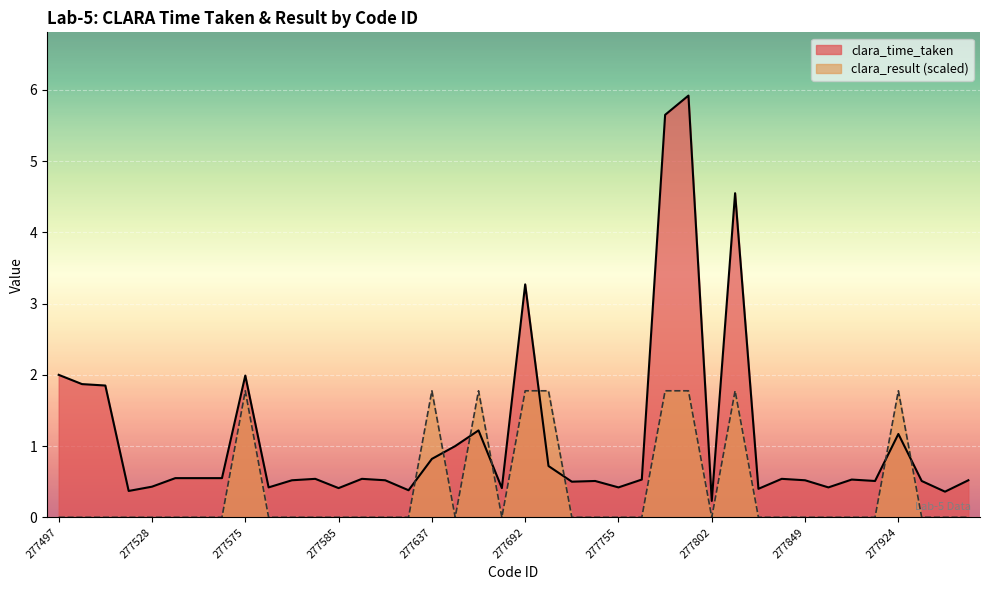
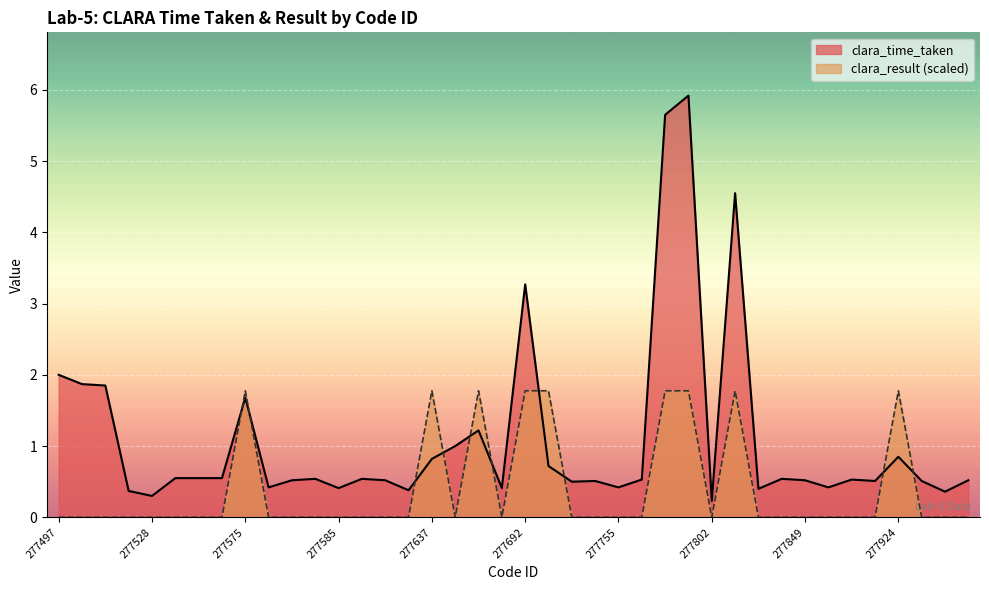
  {
    "clara_time_taken": {
      "277497": 2.0,
-     "277528": 0.4,
-     "277575": 2.0,
+     "277528": 0.3,
+     "277575": 1.7,
      "277585": 0.4,
      "277637": 0.8,
      "277692": 3.3,
      "277755": 0.4,
      "277802": 0.2,
      "277849": 0.5,
-     "277924": 1.2
+     "277924": 0.9
    },
    "clara_result (scaled)": {
      "277497": 0.0,
      "277528": 0.0,
      "277575": 1.8,
      "277585": 0.0,
      "277637": 1.8,
      "277692": 1.8,
      "277755": 0.0,
      "277802": 0.0,
      "277849": 0.0,
      "277924": 1.8
    }
  }
